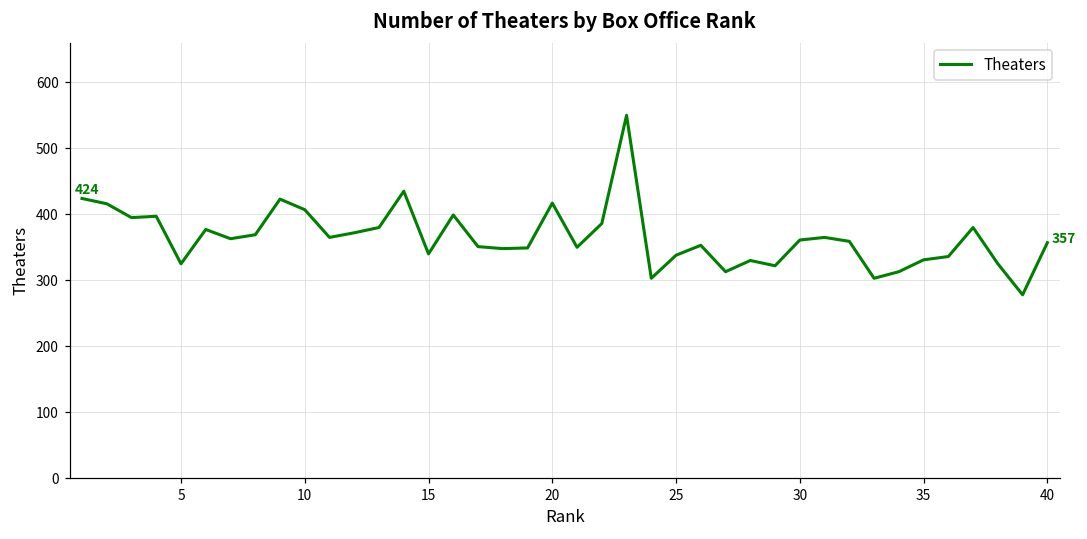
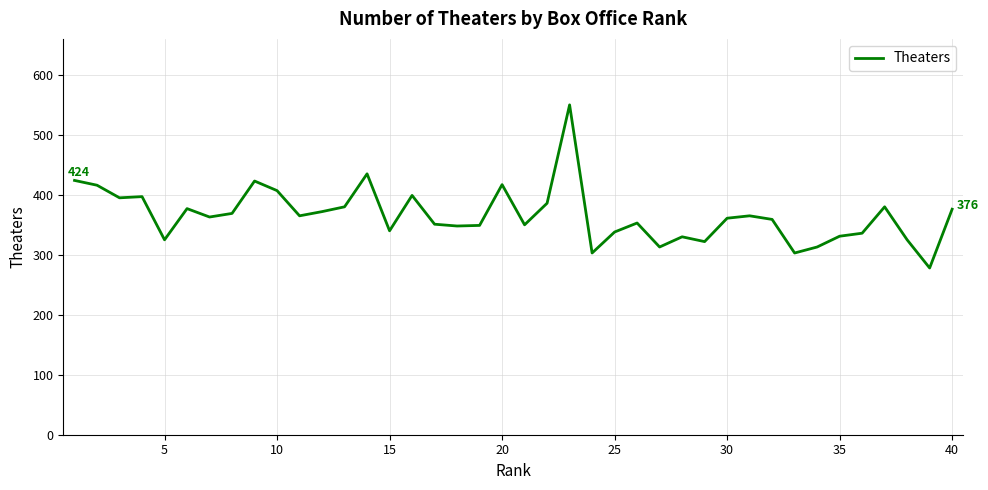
  {
-   "40": 357
+   "40": 376
  }
